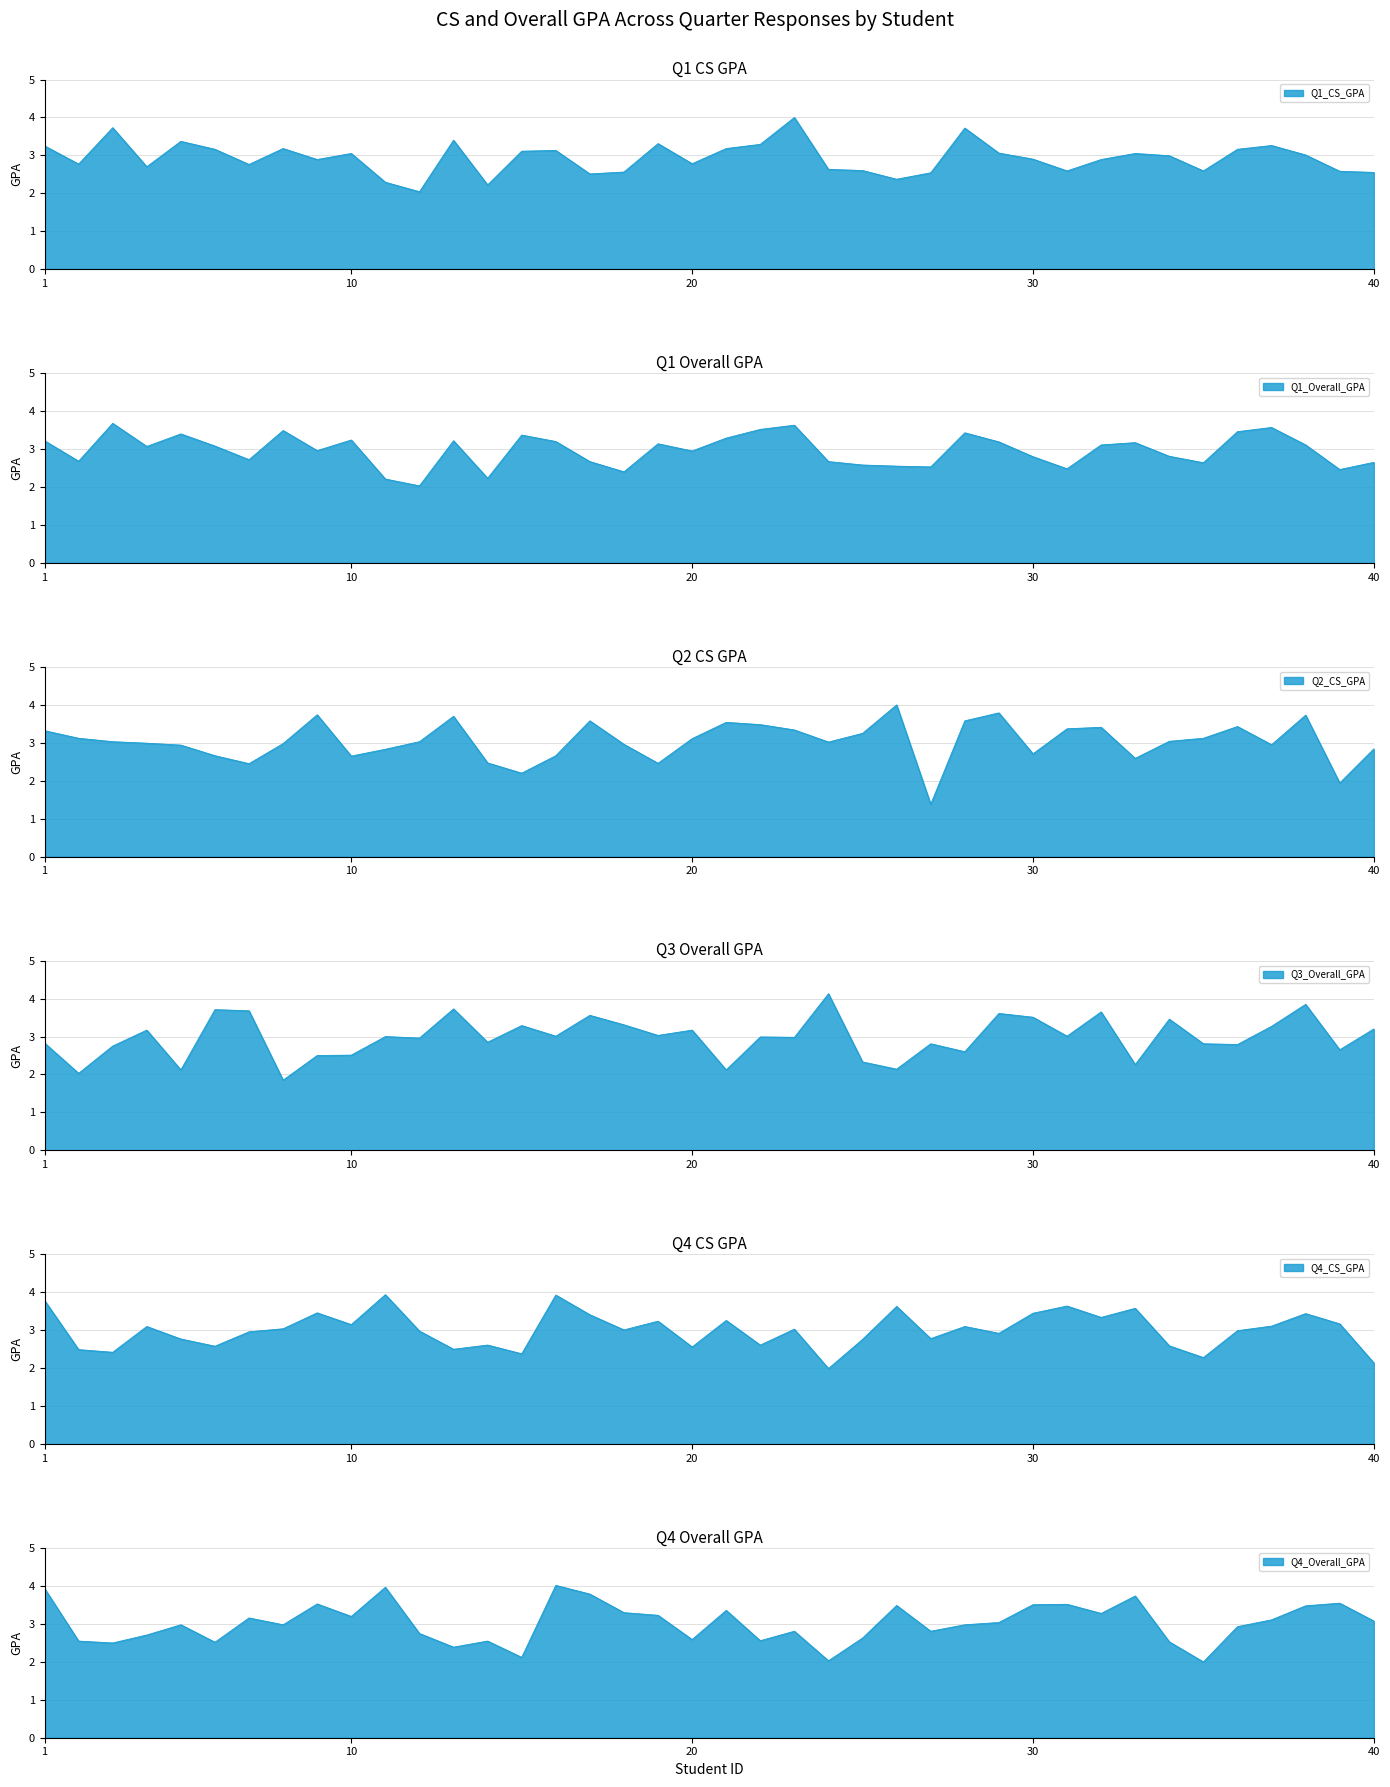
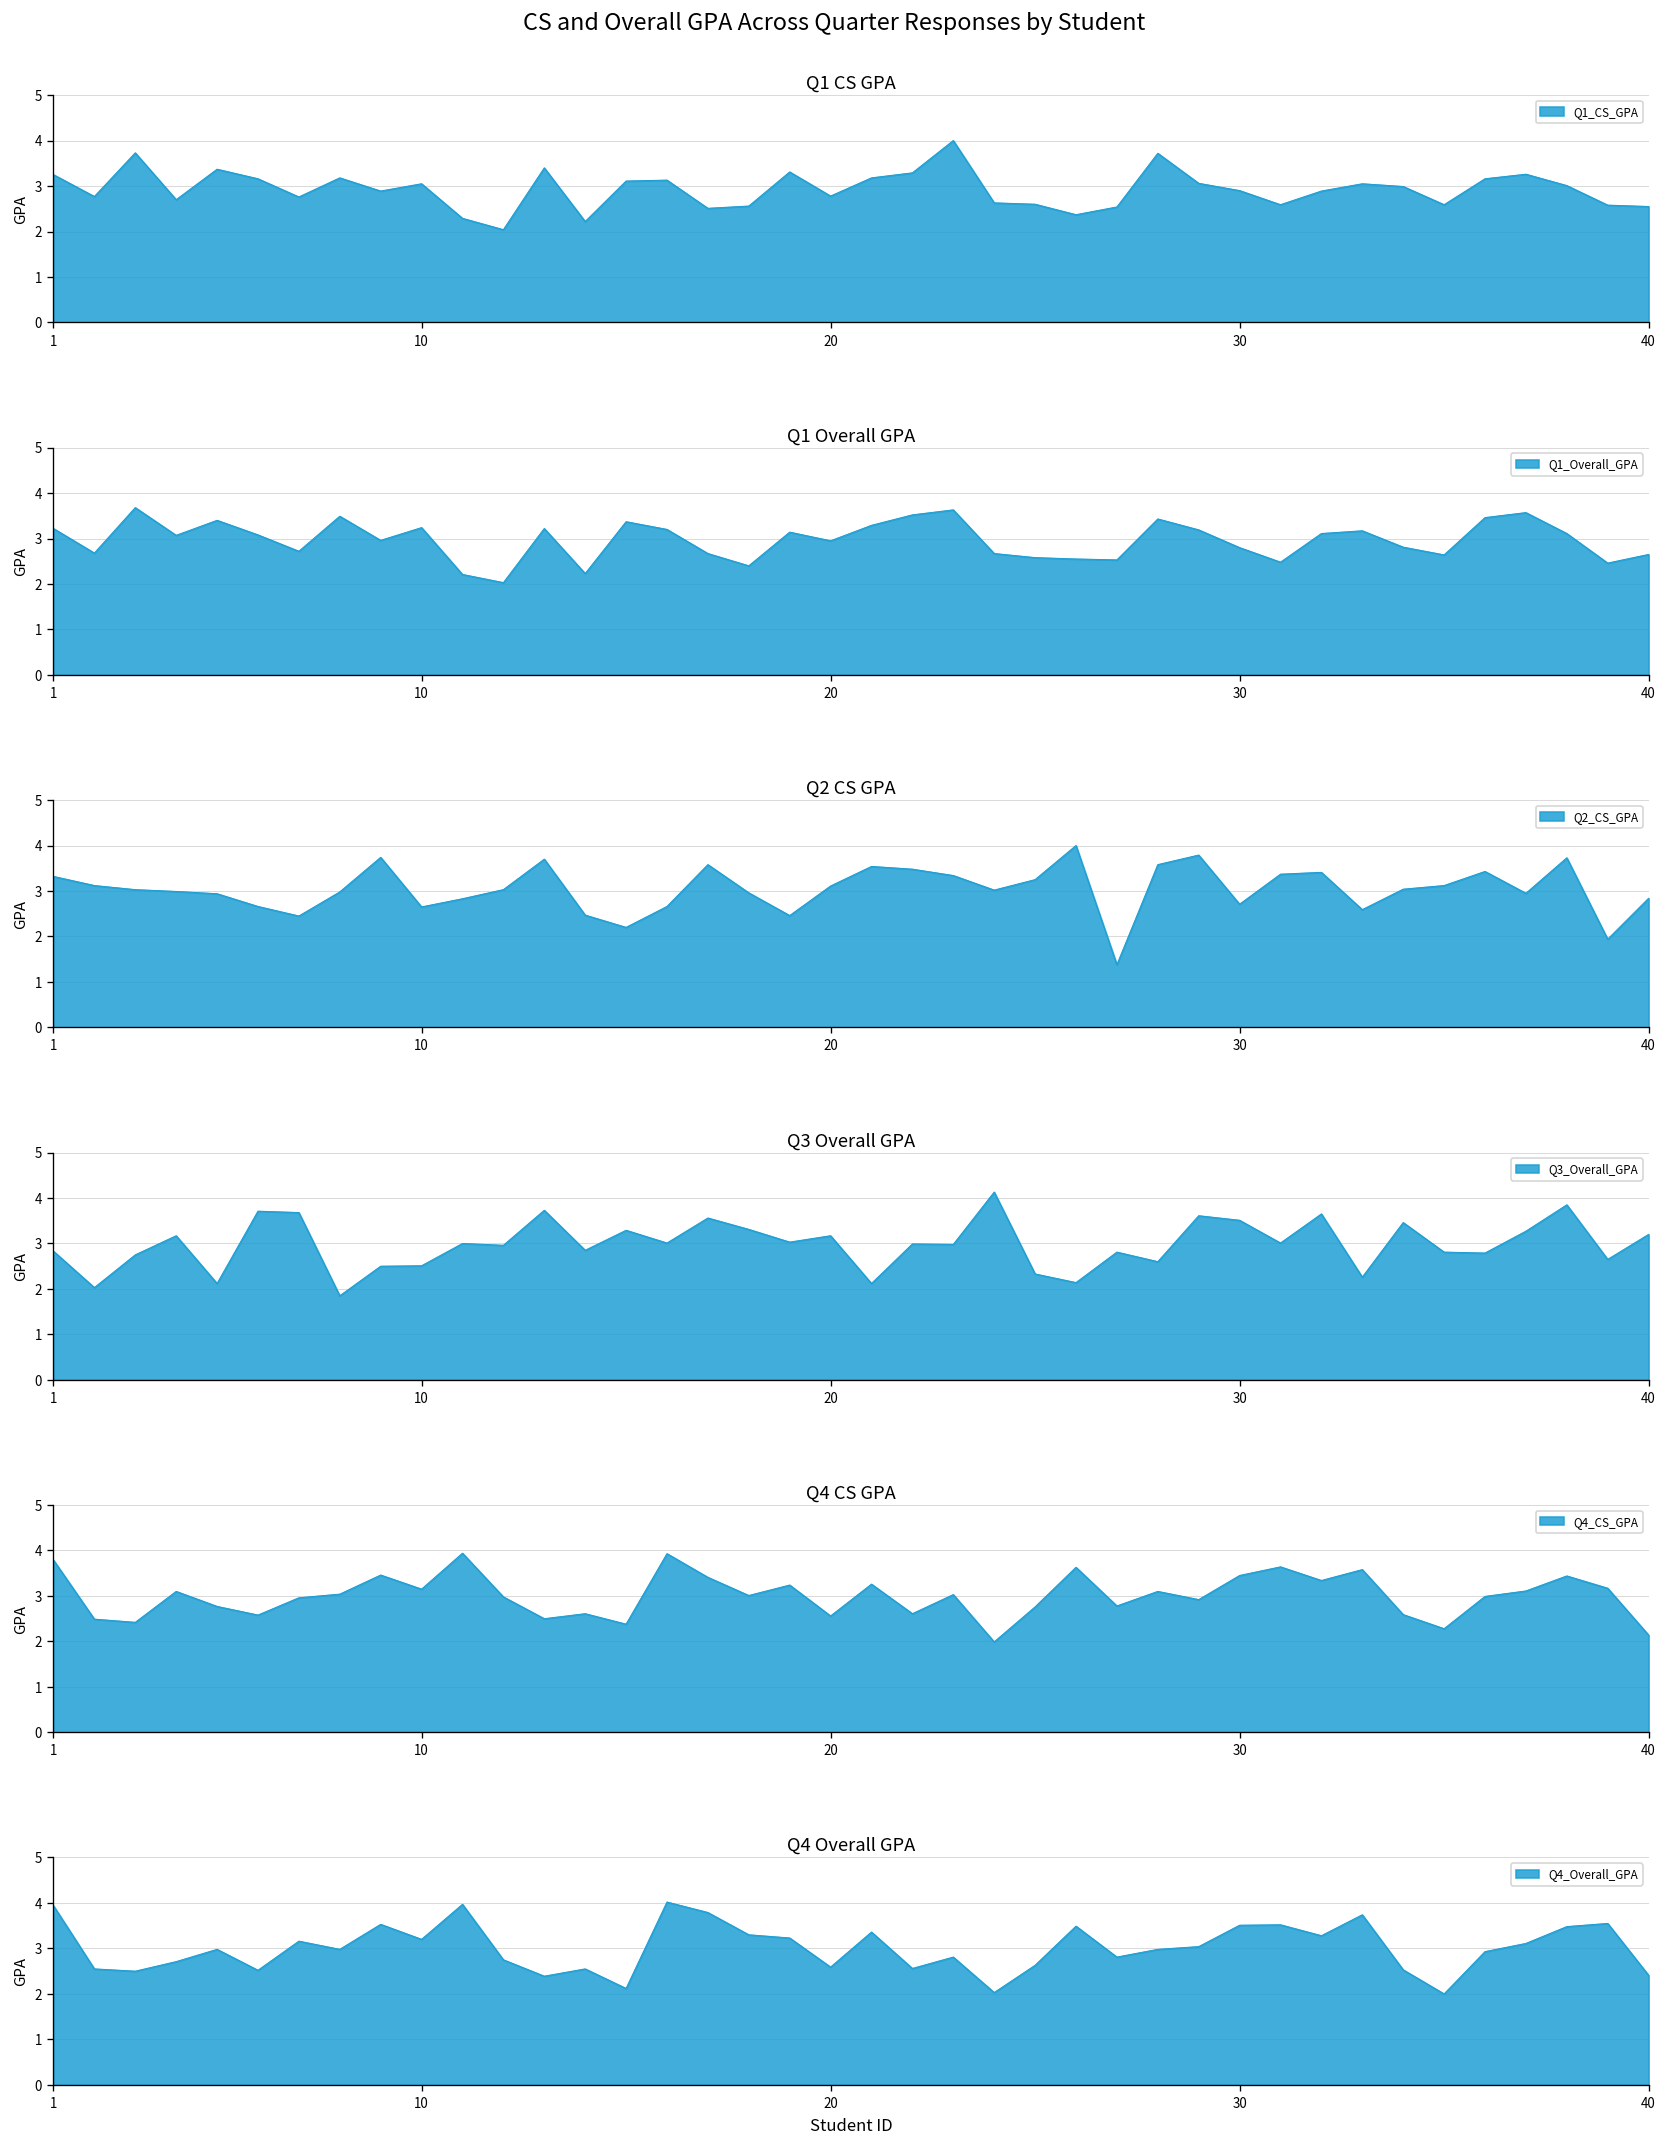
  {
    "Q1 CS GPA": {
      "40": 2.6
    },
    "Q1 Overall GPA": {
      "40": 2.7
    },
    "Q2 CS GPA": {
      "40": 2.8
    },
    "Q3 Overall GPA": {
      "40": 3.2
    },
    "Q4 CS GPA": {
      "40": 2.1
    },
    "Q4 Overall GPA": {
-     "40": 3.1
+     "40": 2.4
    }
  }
